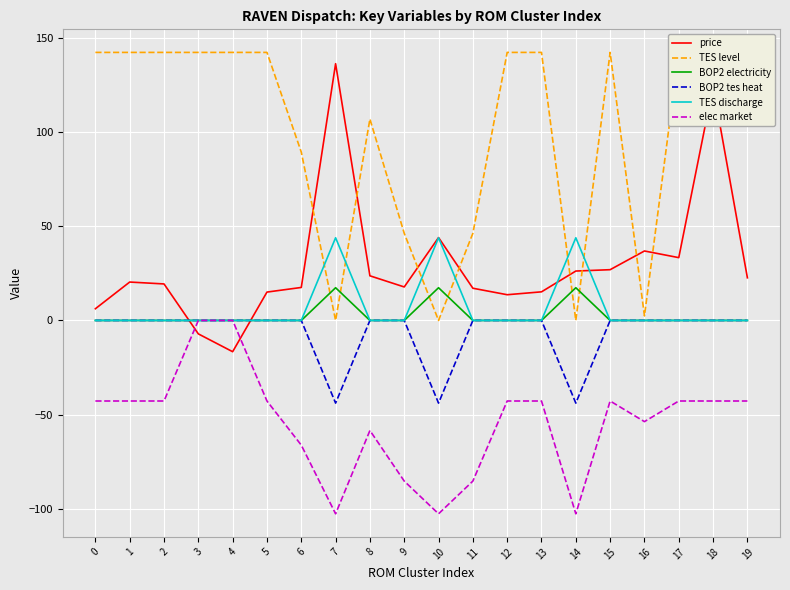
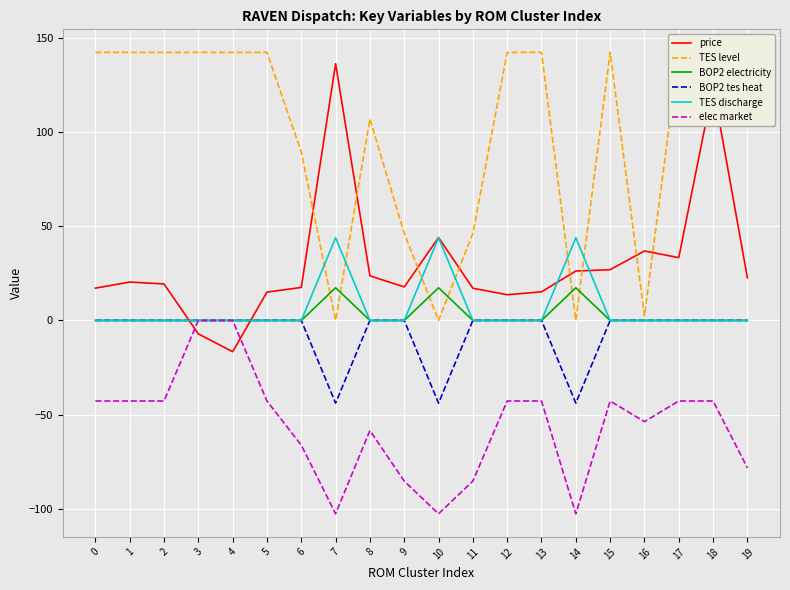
  {
    "price": {
-     "0": 6,
+     "0": 17,
      "1": 20,
      "2": 19,
      "3": -7,
      "4": -17,
      "5": 15,
      "6": 18,
      "7": 136,
      "8": 24,
      "9": 18,
      "11": 17,
      "12": 14,
      "13": 15,
      "14": 26,
      "15": 27,
      "16": 37,
      "17": 33,
      "19": 23
    },
    "TES level": {
      "0": 142,
      "1": 142,
      "2": 142,
      "3": 142,
      "4": 142,
      "5": 142,
      "6": 89,
      "7": 0,
      "8": 107,
      "9": 46,
      "10": 0,
      "11": 46,
      "12": 142,
      "13": 142,
      "14": 0,
      "15": 142,
      "16": 2
    },
    "BOP2 electricity": {
      "7": 17,
      "10": 17,
      "14": 17
    },
    "BOP2 tes heat": {
      "7": -44,
      "10": -44,
      "14": -44
    },
    "TES discharge": {
      "7": 44,
      "14": 44
    },
    "elec market": {
      "0": -43,
      "1": -43,
      "2": -43,
      "5": -43,
      "6": -66,
      "7": -103,
      "8": -58,
      "9": -85,
      "10": -103,
      "11": -85,
      "12": -43,
      "13": -43,
      "14": -103,
      "15": -43,
      "16": -54,
      "17": -43,
      "18": -43,
-     "19": -43
+     "19": -78
    }
  }
